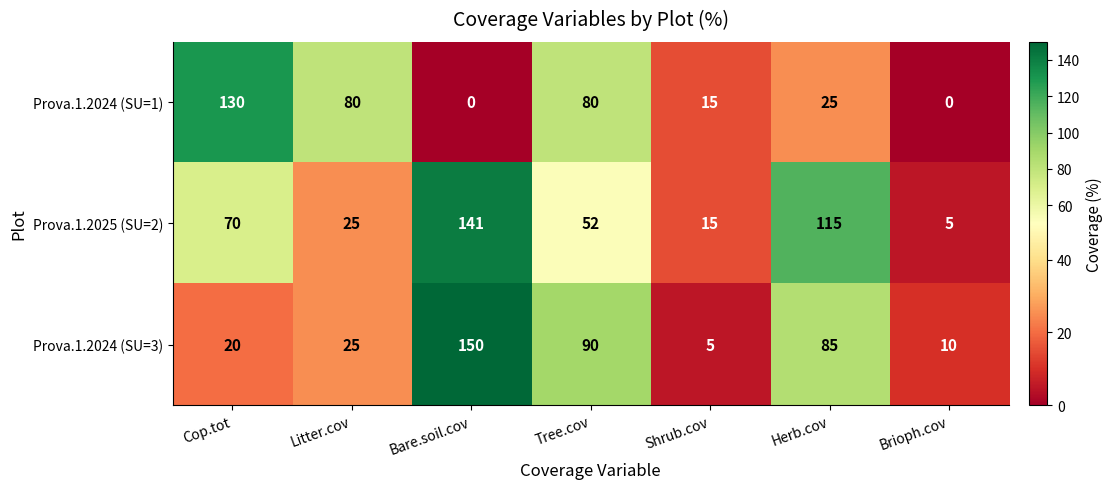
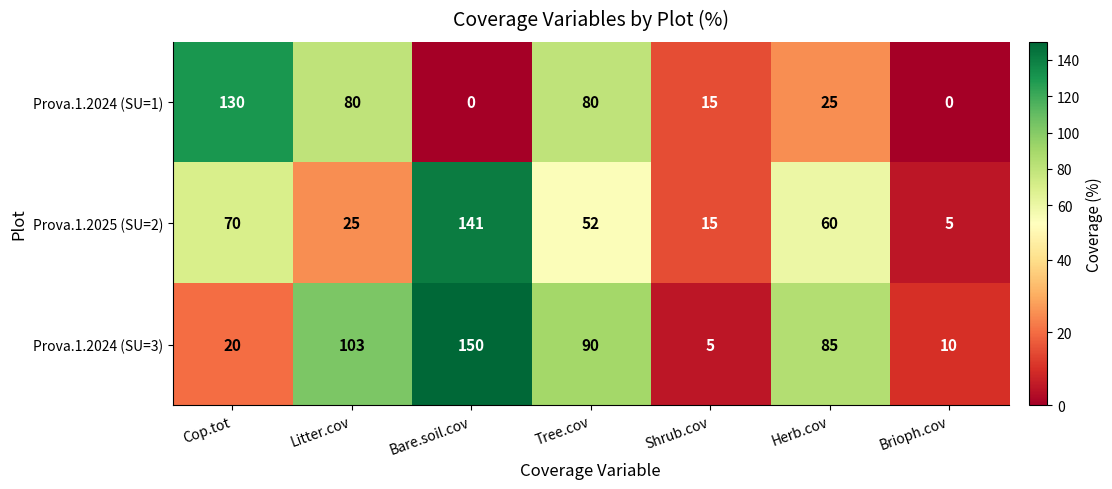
  {
    "Prova.1.2024 (SU=1)": {
      "Cop.tot": 130,
      "Litter.cov": 80,
      "Bare.soil.cov": 0,
      "Tree.cov": 80,
      "Shrub.cov": 15,
      "Herb.cov": 25,
      "Brioph.cov": 0
    },
    "Prova.1.2025 (SU=2)": {
      "Cop.tot": 70,
      "Litter.cov": 25,
      "Bare.soil.cov": 141,
      "Tree.cov": 52,
      "Shrub.cov": 15,
-     "Herb.cov": 115,
+     "Herb.cov": 60,
      "Brioph.cov": 5
    },
    "Prova.1.2024 (SU=3)": {
      "Cop.tot": 20,
-     "Litter.cov": 25,
+     "Litter.cov": 103,
      "Bare.soil.cov": 150,
      "Tree.cov": 90,
      "Shrub.cov": 5,
      "Herb.cov": 85,
      "Brioph.cov": 10
    }
  }
